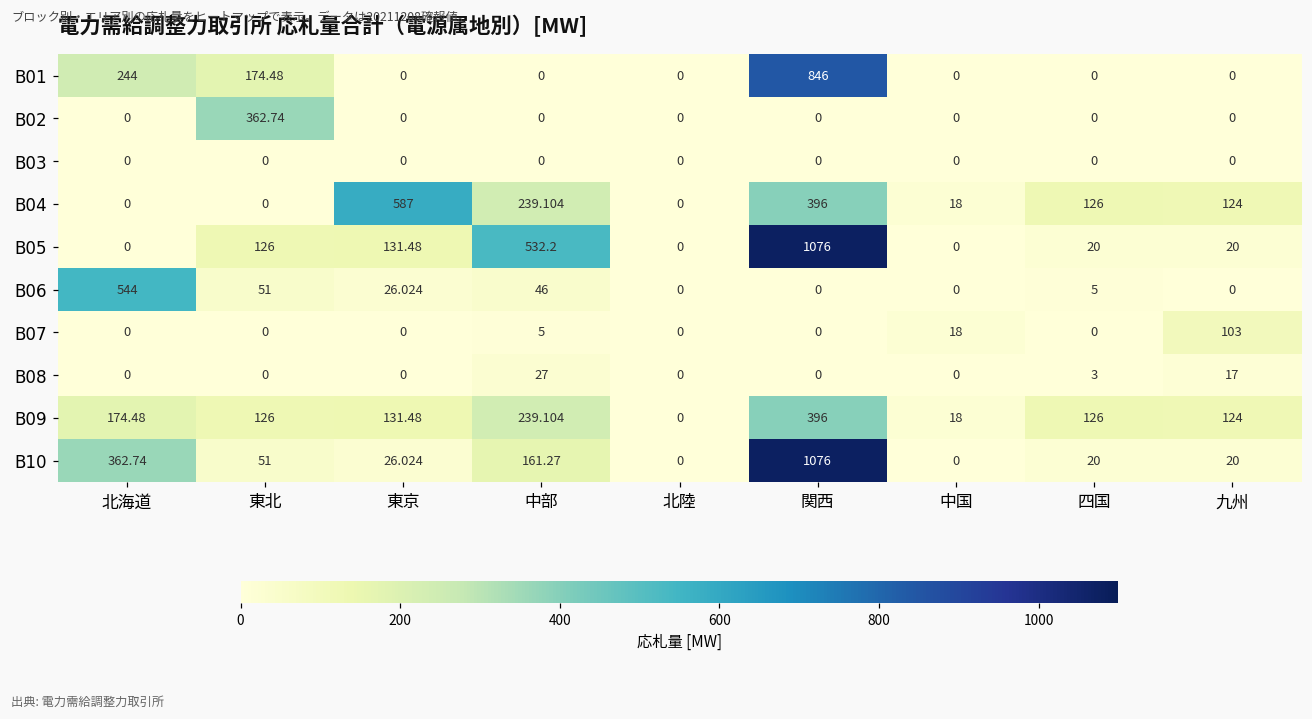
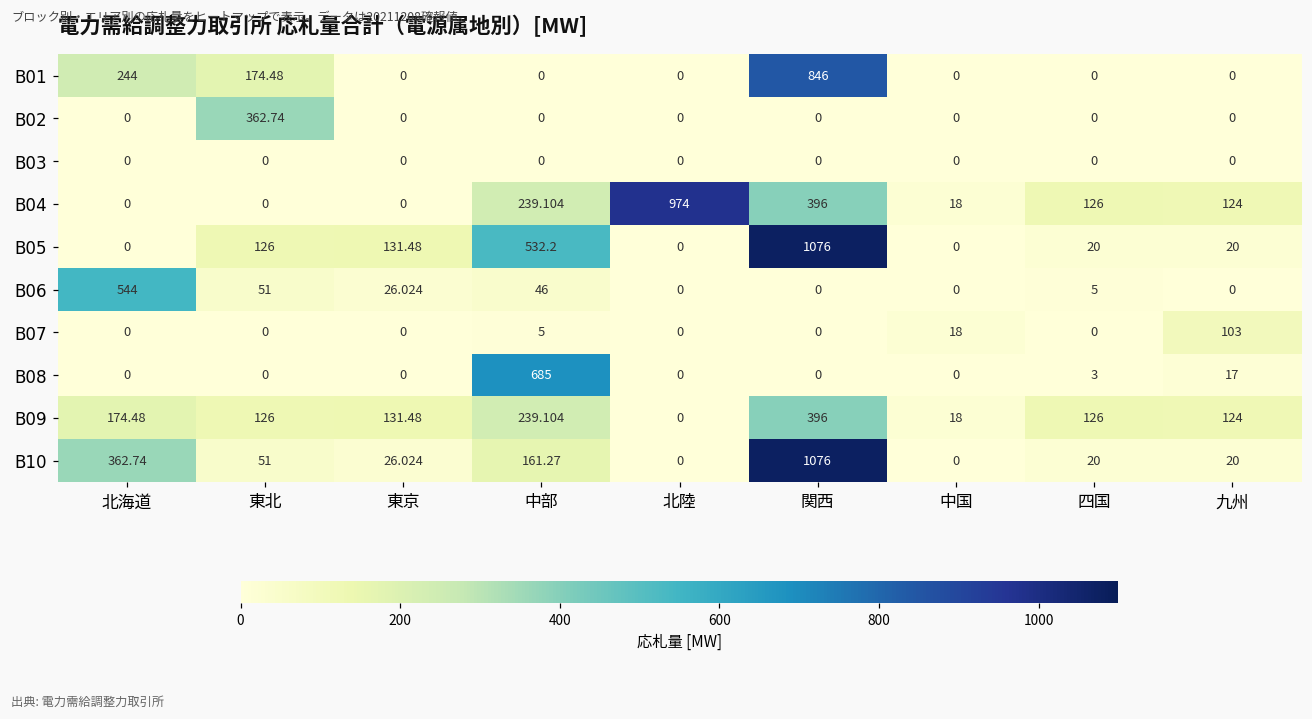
  {
    "B01": {
      "北海道": 244,
      "東北": 174.48,
      "東京": 0,
      "中部": 0,
      "北陸": 0,
      "関西": 846,
      "中国": 0,
      "四国": 0,
      "九州": 0
    },
    "B02": {
      "北海道": 0,
      "東北": 362.74,
      "東京": 0,
      "中部": 0,
      "北陸": 0,
      "関西": 0,
      "中国": 0,
      "四国": 0,
      "九州": 0
    },
    "B03": {
      "北海道": 0,
      "東北": 0,
      "東京": 0,
      "中部": 0,
      "北陸": 0,
      "関西": 0,
      "中国": 0,
      "四国": 0,
      "九州": 0
    },
    "B04": {
      "北海道": 0,
      "東北": 0,
-     "東京": 587,
+     "東京": 0,
      "中部": 239.104,
-     "北陸": 0,
+     "北陸": 974,
      "関西": 396,
      "中国": 18,
      "四国": 126,
      "九州": 124
    },
    "B05": {
      "北海道": 0,
      "東北": 126,
      "東京": 131.48,
      "中部": 532.2,
      "北陸": 0,
      "関西": 1076,
      "中国": 0,
      "四国": 20,
      "九州": 20
    },
    "B06": {
      "北海道": 544,
      "東北": 51,
      "東京": 26.024,
      "中部": 46,
      "北陸": 0,
      "関西": 0,
      "中国": 0,
      "四国": 5,
      "九州": 0
    },
    "B07": {
      "北海道": 0,
      "東北": 0,
      "東京": 0,
      "中部": 5,
      "北陸": 0,
      "関西": 0,
      "中国": 18,
      "四国": 0,
      "九州": 103
    },
    "B08": {
      "北海道": 0,
      "東北": 0,
      "東京": 0,
-     "中部": 27,
+     "中部": 685,
      "北陸": 0,
      "関西": 0,
      "中国": 0,
      "四国": 3,
      "九州": 17
    },
    "B09": {
      "北海道": 174.48,
      "東北": 126,
      "東京": 131.48,
      "中部": 239.104,
      "北陸": 0,
      "関西": 396,
      "中国": 18,
      "四国": 126,
      "九州": 124
    },
    "B10": {
      "北海道": 362.74,
      "東北": 51,
      "東京": 26.024,
      "中部": 161.27,
      "北陸": 0,
      "関西": 1076,
      "中国": 0,
      "四国": 20,
      "九州": 20
    }
  }
